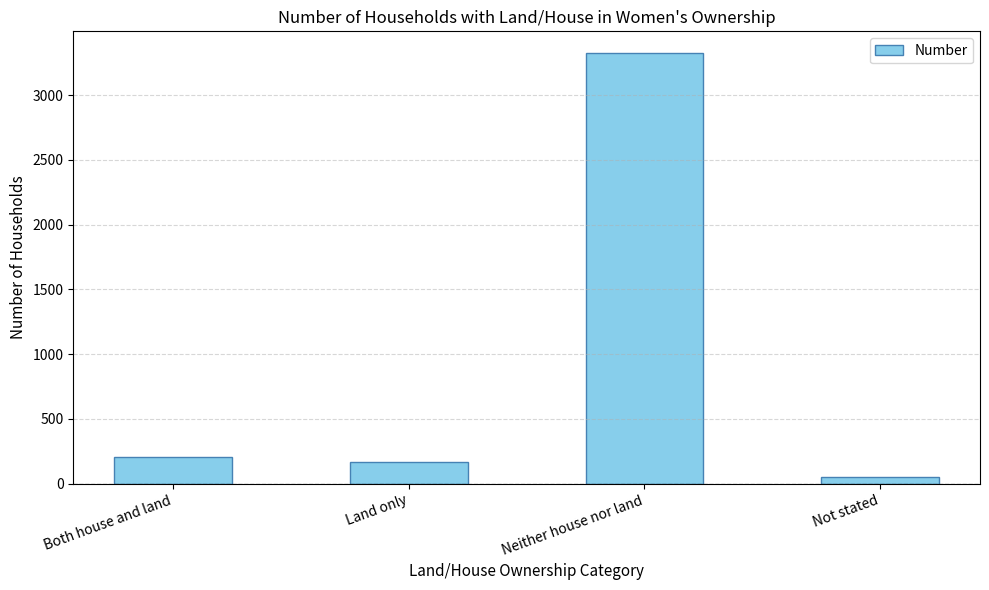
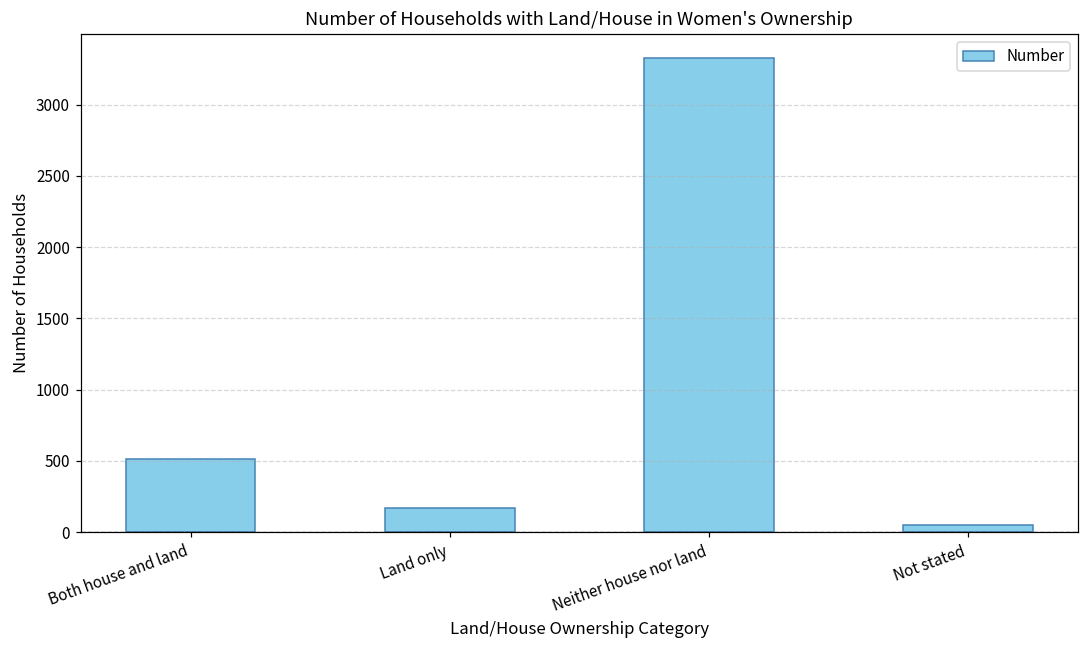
  {
-   "Both house and land": 210,
+   "Both house and land": 510,
    "Land only": 170,
    "Neither house nor land": 3330,
    "Not stated": 50
  }
